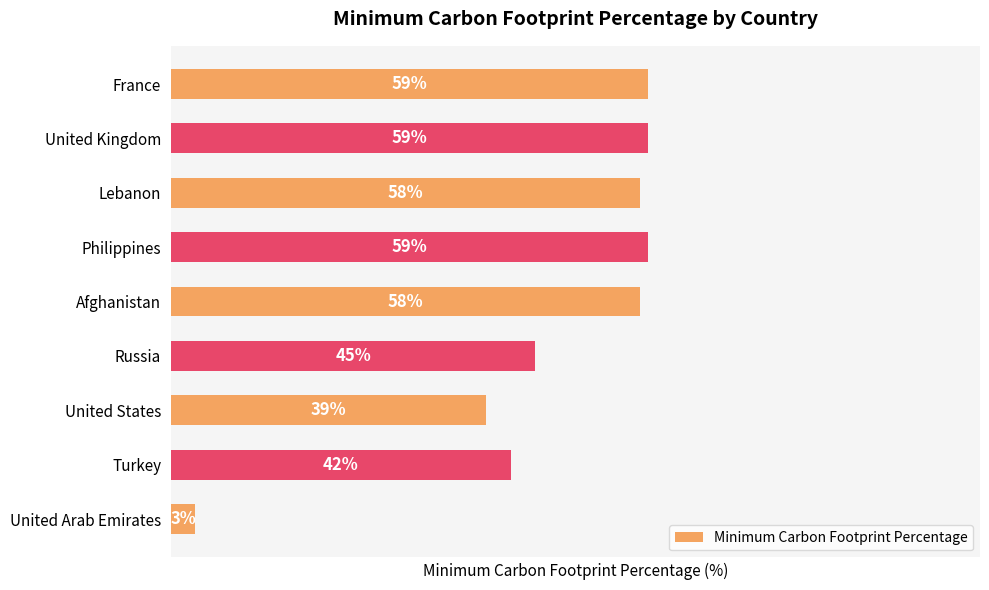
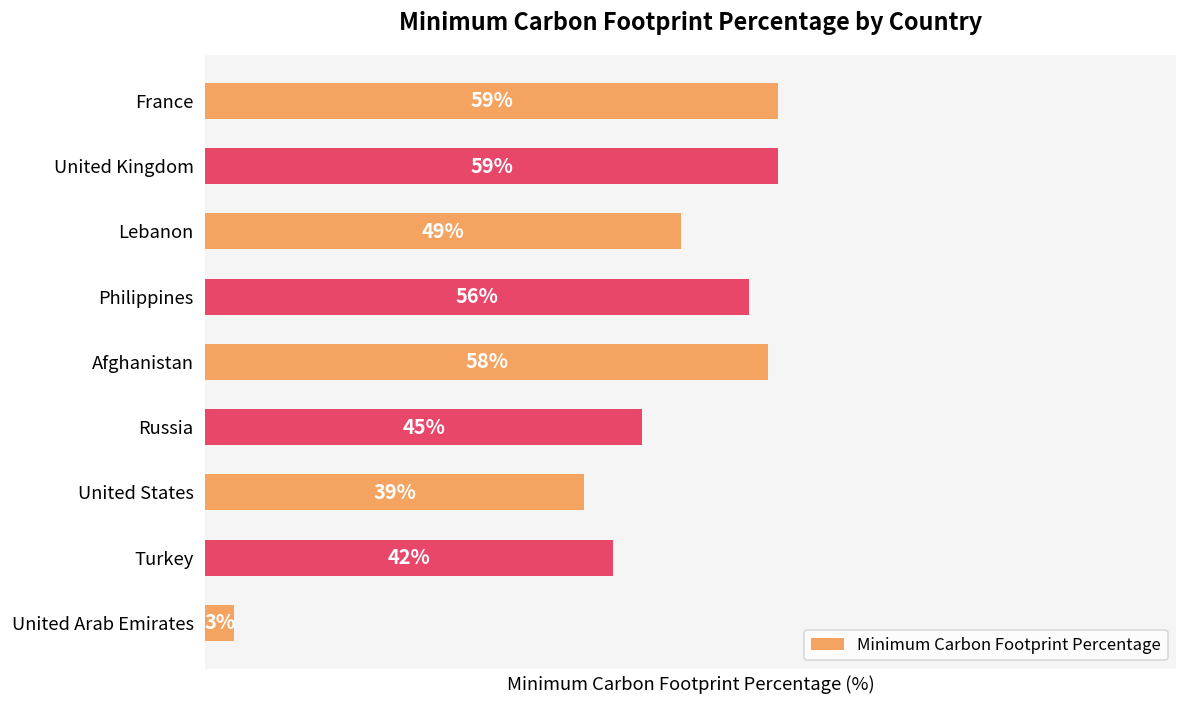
  {
    "France": "59%",
    "United Kingdom": "59%",
-   "Lebanon": "58%",
-   "Philippines": "59%",
+   "Lebanon": "49%",
+   "Philippines": "56%",
    "Afghanistan": "58%",
    "Russia": "45%",
    "United States": "39%",
    "Turkey": "42%",
    "United Arab Emirates": "3%"
  }
